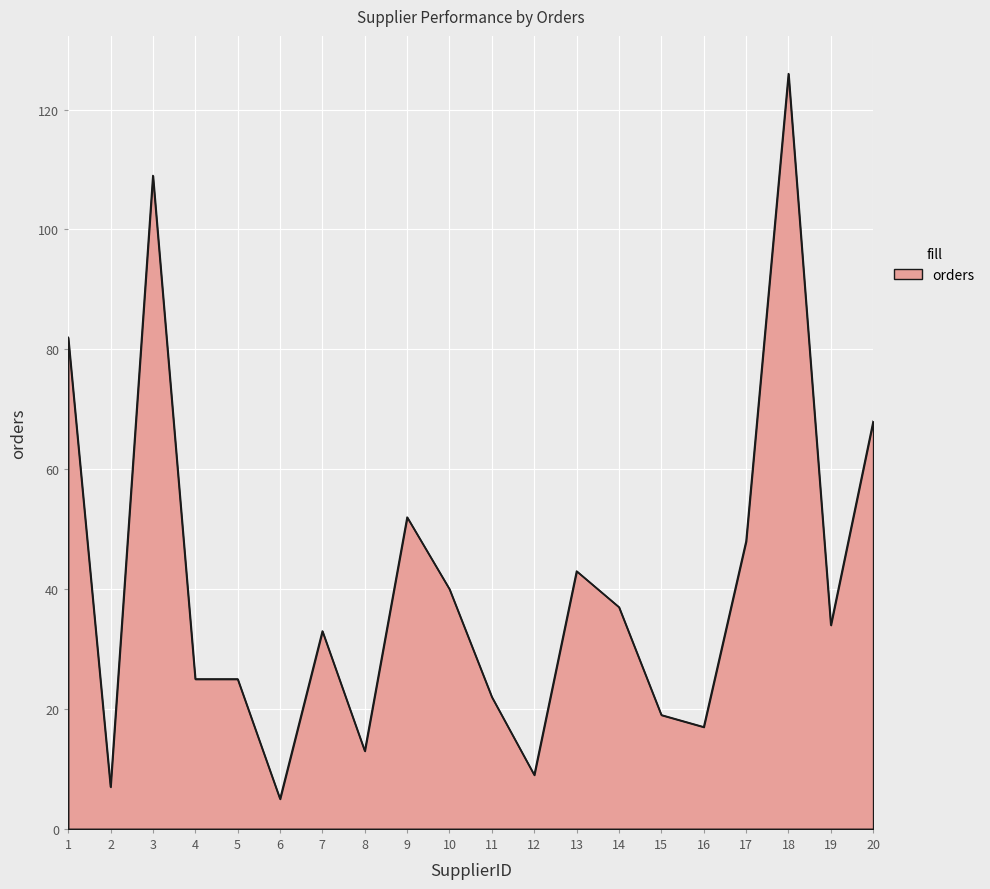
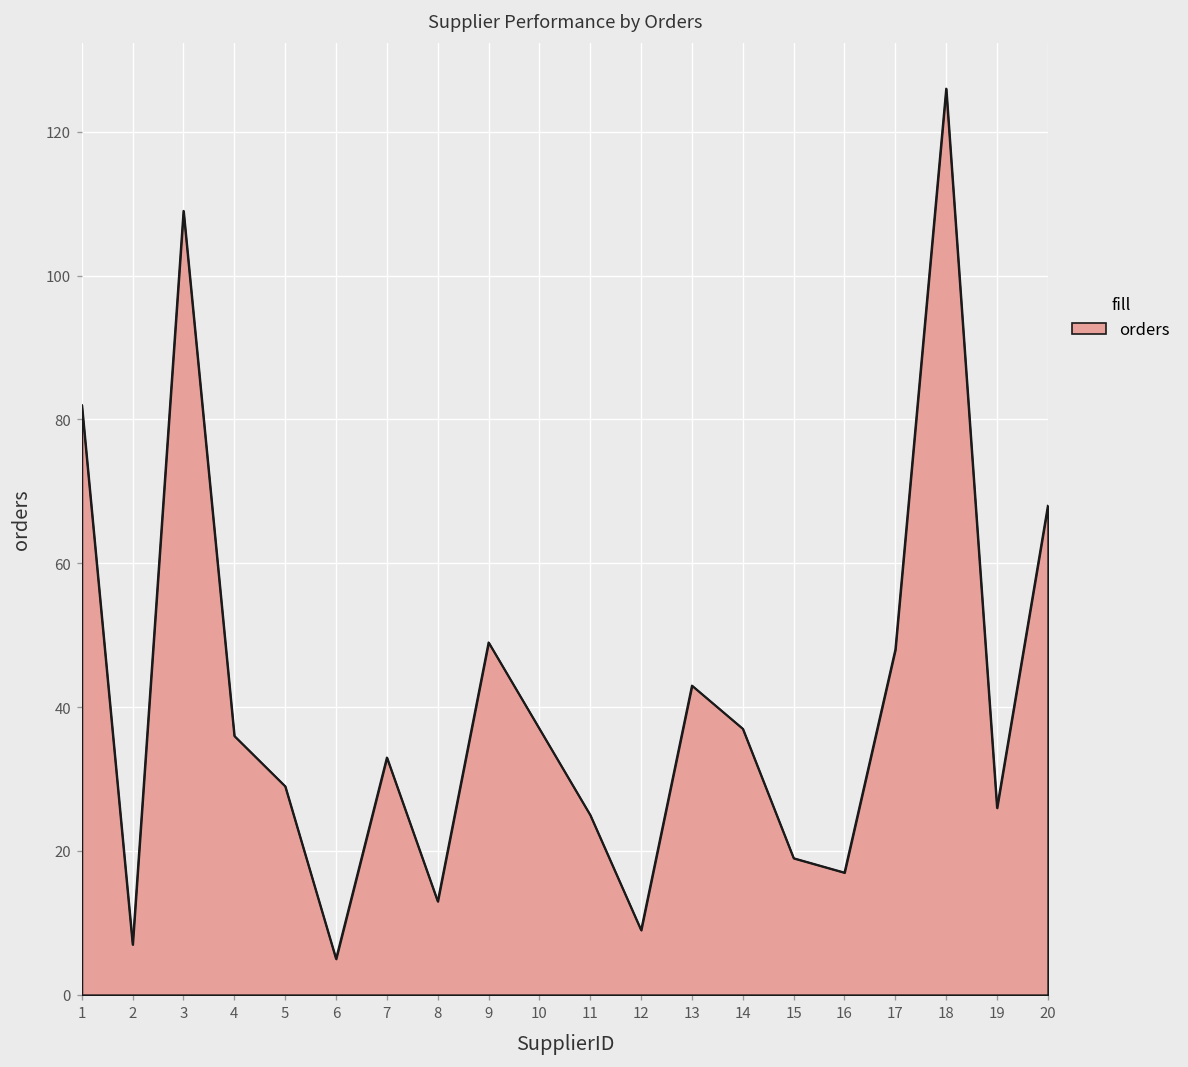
  {
    "1": 82,
    "2": 7,
    "3": 109,
-   "4": 25,
-   "5": 25,
+   "4": 36,
+   "5": 29,
    "6": 5,
    "7": 33,
    "8": 13,
-   "9": 52,
-   "10": 40,
-   "11": 22,
+   "9": 49,
+   "10": 37,
+   "11": 25,
    "12": 9,
    "13": 43,
    "14": 37,
    "15": 19,
    "16": 17,
    "17": 48,
    "18": 126,
-   "19": 34,
+   "19": 26,
    "20": 68
  }
